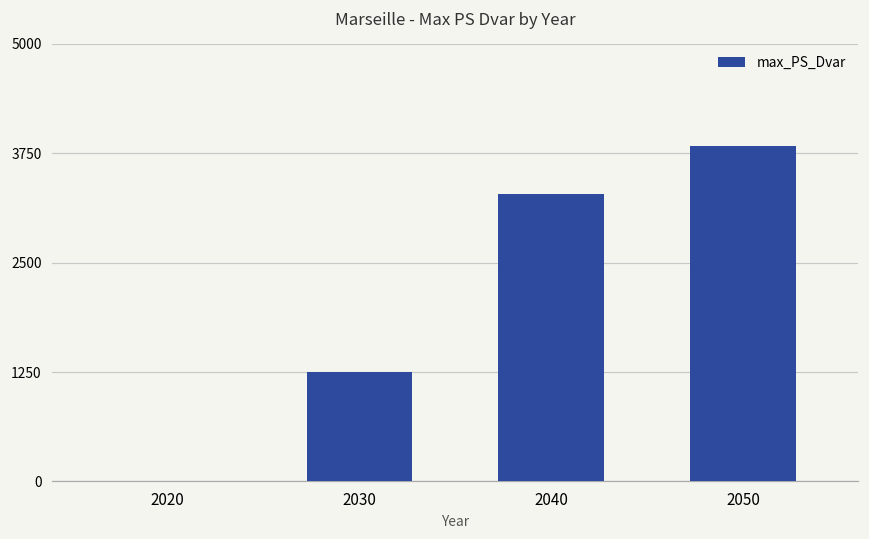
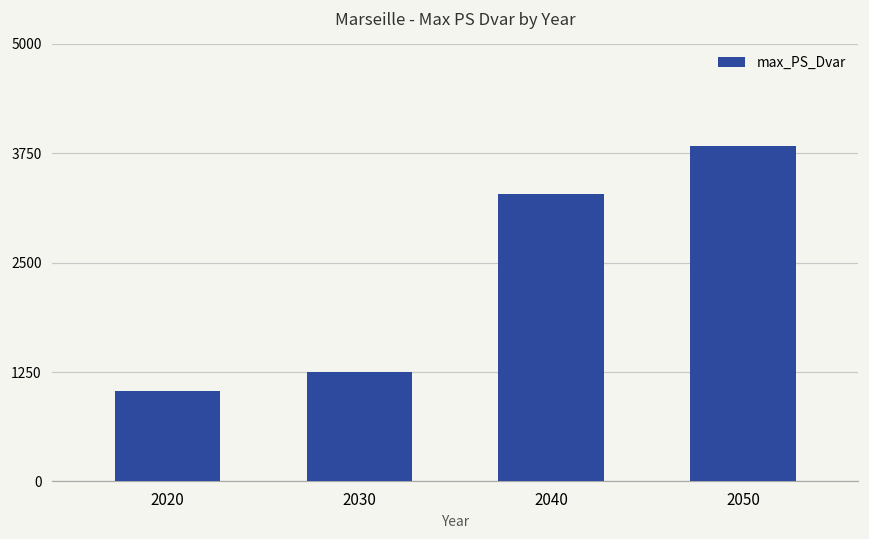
  {
-   "2020": 0,
+   "2020": 1000,
    "2030": 1200,
    "2040": 3300,
    "2050": 3800
  }
